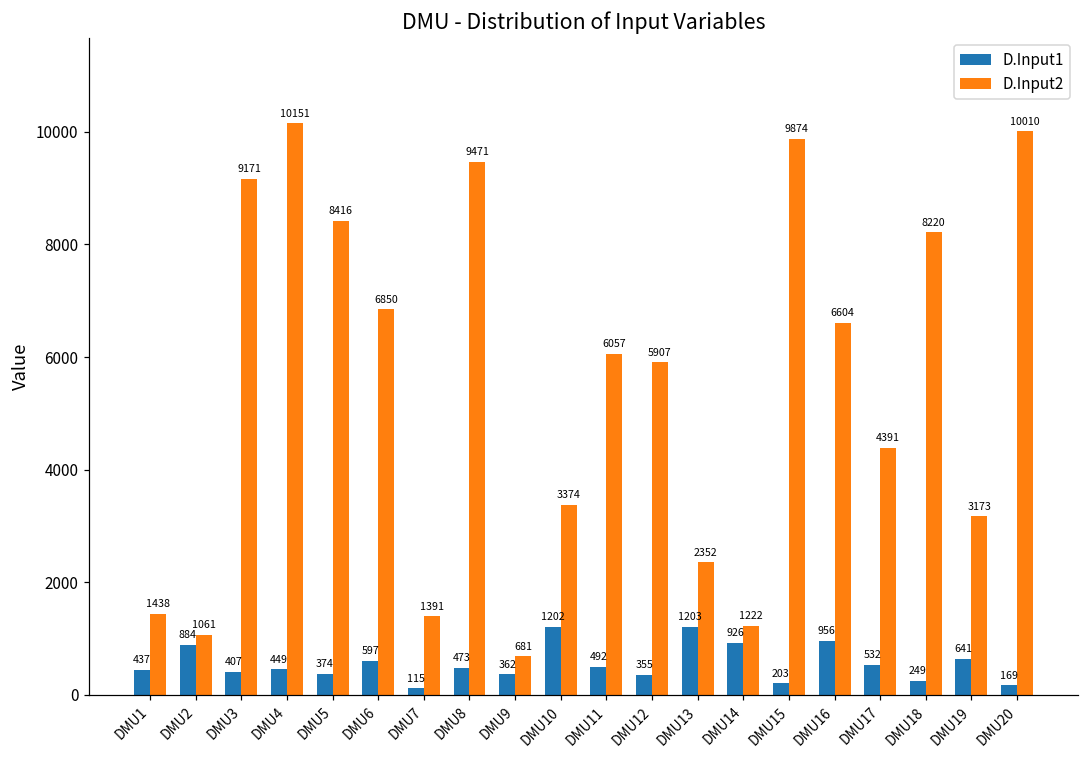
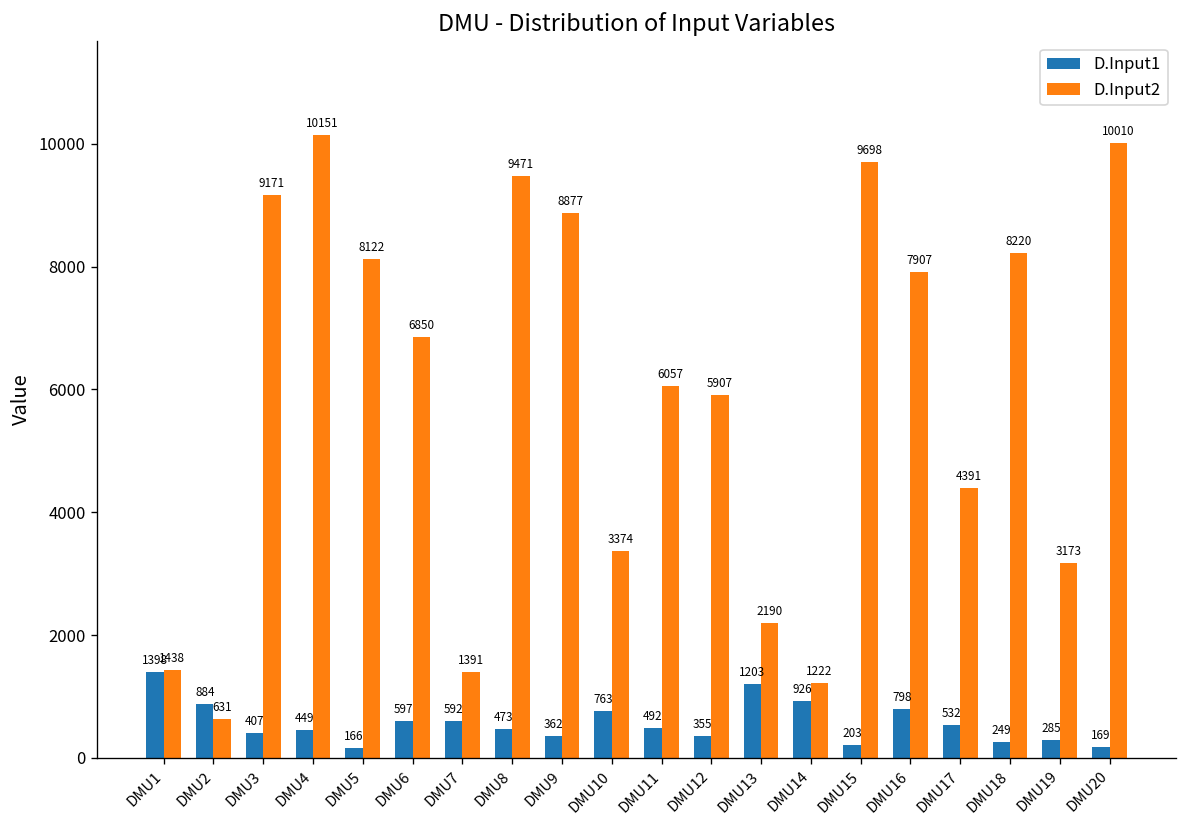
  {
    "D.Input1": {
-     "DMU1": 437,
+     "DMU1": 1398,
      "DMU2": 884,
      "DMU3": 407,
      "DMU4": 449,
-     "DMU5": 374,
+     "DMU5": 166,
      "DMU6": 597,
-     "DMU7": 115,
+     "DMU7": 592,
      "DMU8": 473,
      "DMU9": 362,
-     "DMU10": 1202,
+     "DMU10": 763,
      "DMU11": 492,
      "DMU12": 355,
      "DMU13": 1203,
      "DMU14": 926,
      "DMU15": 203,
-     "DMU16": 956,
+     "DMU16": 798,
      "DMU17": 532,
      "DMU18": 249,
-     "DMU19": 641,
+     "DMU19": 285,
      "DMU20": 169
    },
    "D.Input2": {
      "DMU1": 1438,
-     "DMU2": 1061,
+     "DMU2": 631,
      "DMU3": 9171,
      "DMU4": 10151,
-     "DMU5": 8416,
+     "DMU5": 8122,
      "DMU6": 6850,
      "DMU7": 1391,
      "DMU8": 9471,
-     "DMU9": 681,
+     "DMU9": 8877,
      "DMU10": 3374,
      "DMU11": 6057,
      "DMU12": 5907,
-     "DMU13": 2352,
+     "DMU13": 2190,
      "DMU14": 1222,
-     "DMU15": 9874,
-     "DMU16": 6604,
+     "DMU15": 9698,
+     "DMU16": 7907,
      "DMU17": 4391,
      "DMU18": 8220,
      "DMU19": 3173,
      "DMU20": 10010
    }
  }
